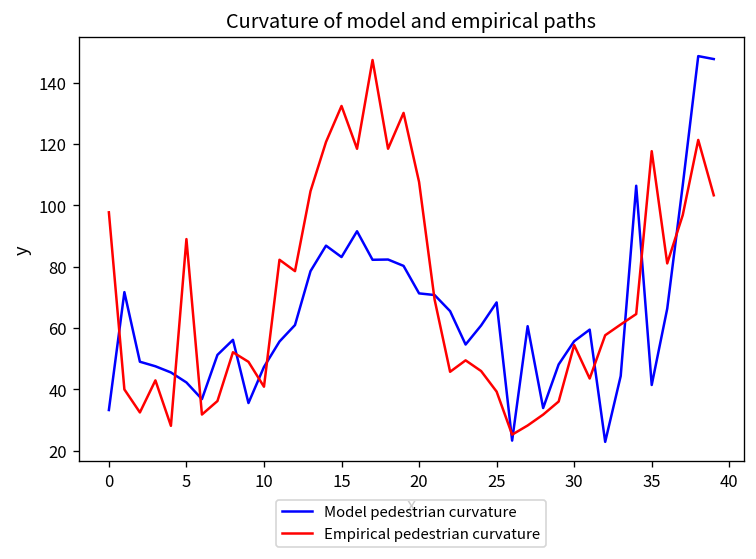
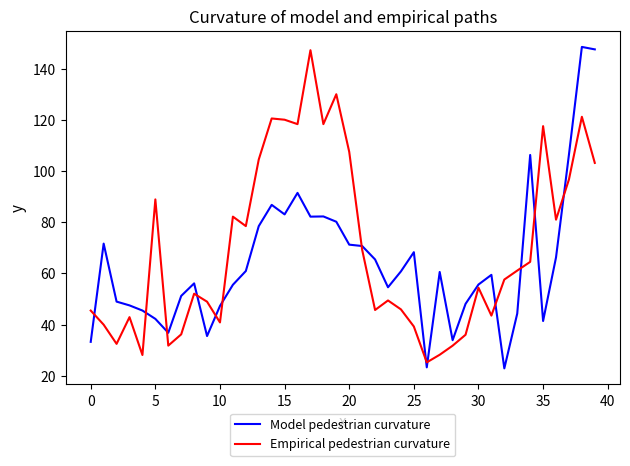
  {
    "Model pedestrian curvature": {
      "0": 33,
      "5": 42,
      "10": 47,
      "15": 83,
      "20": 71,
      "25": 68,
      "30": 56,
      "35": 41
    },
    "Empirical pedestrian curvature": {
-     "0": 98,
+     "0": 46,
      "5": 89,
      "10": 41,
-     "15": 132,
+     "15": 120,
      "20": 108,
      "25": 39,
      "30": 54,
      "35": 118
    }
  }
